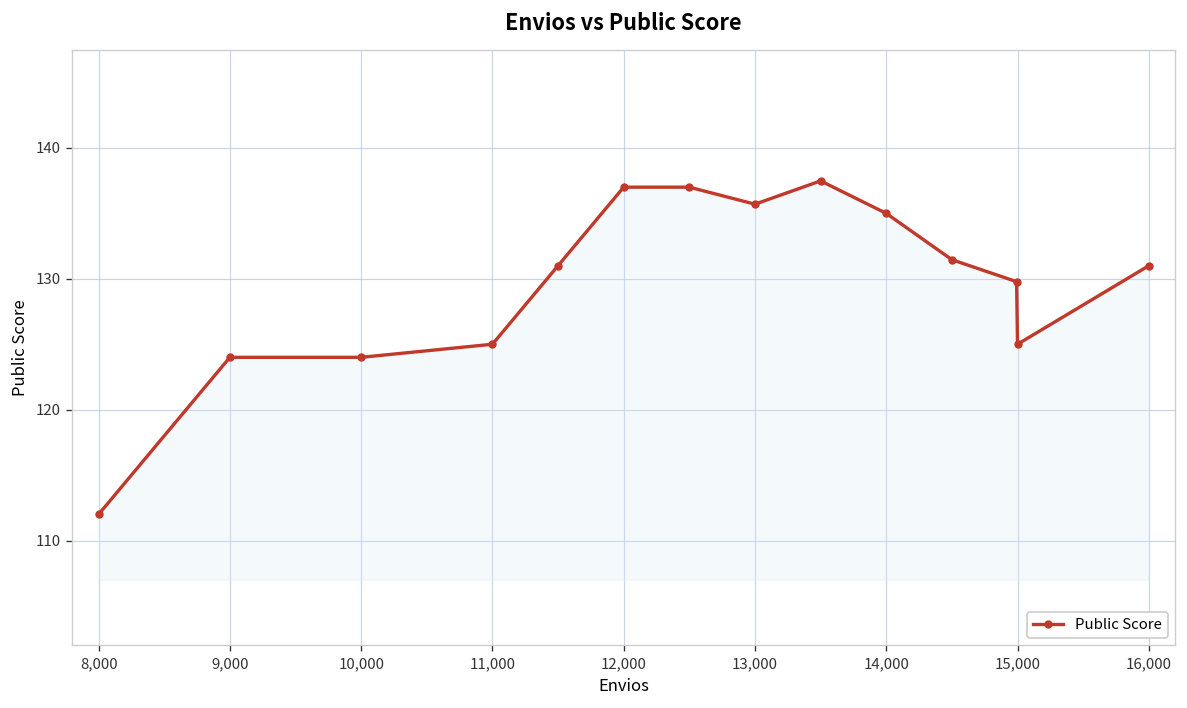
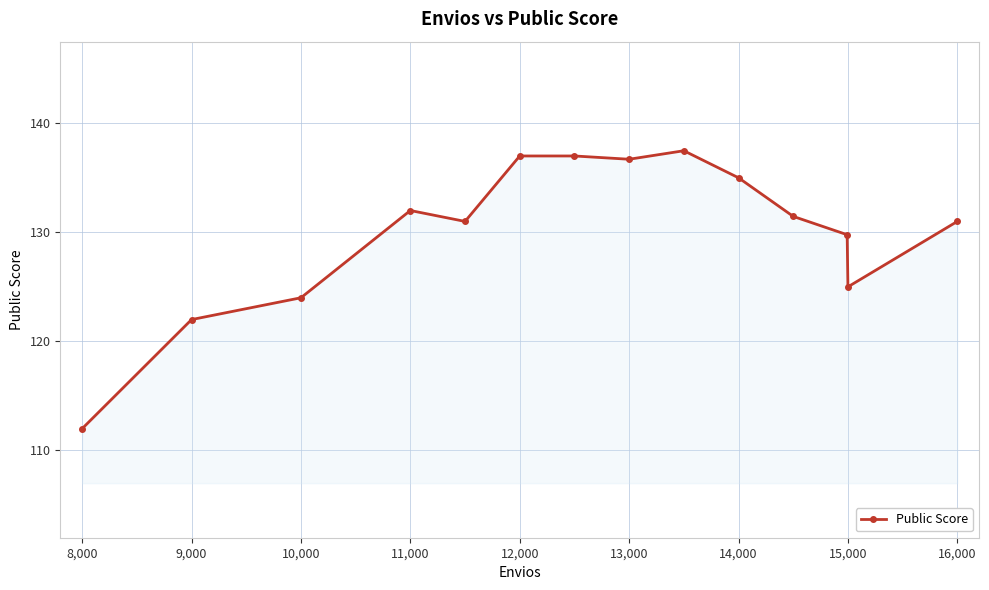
  {
    "8,000": 112.0,
-   "9,000": 124,
+   "9,000": 122,
    "10,000": 124.0,
-   "11,000": 125,
+   "11,000": 132,
    "12,000": 137.0,
-   "13,000": 135.7,
+   "13,000": 136.7,
    "14,000": 135.0,
    "15,000": 125.0,
    "16,000": 131.0
  }
